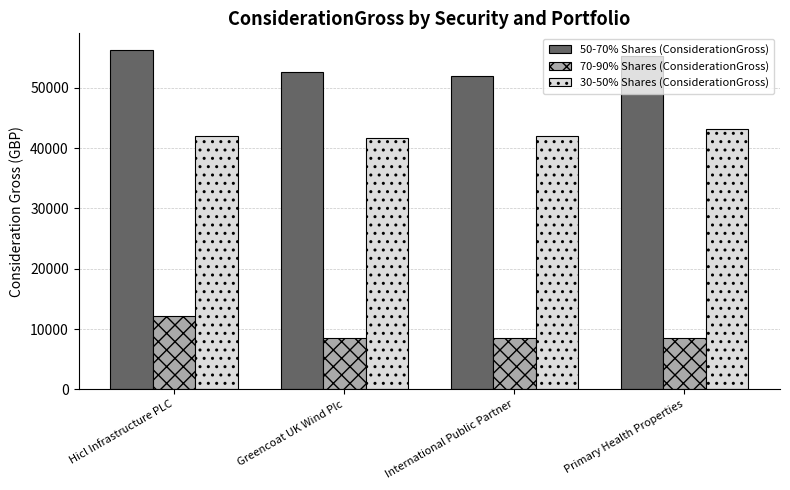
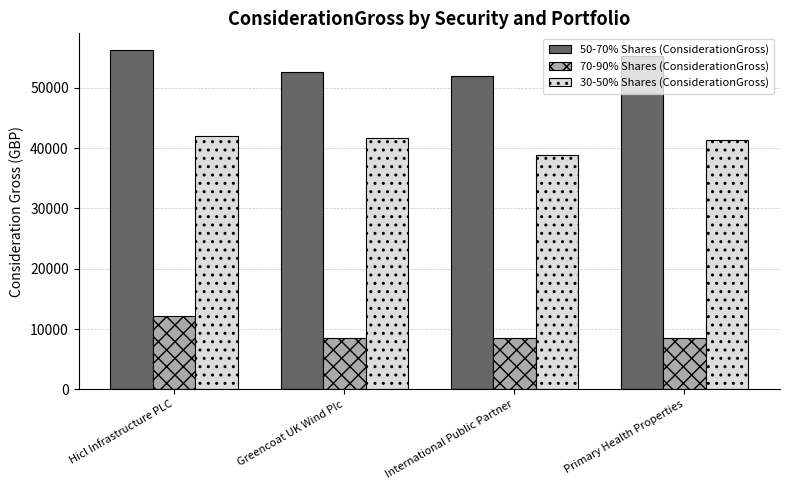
  {
    "50-70% Shares (ConsiderationGross)": {
      "Hicl Infrastructure PLC": 56000,
      "Greencoat UK Wind Plc": 53000,
      "International Public Partner": 52000
    },
    "70-90% Shares (ConsiderationGross)": {
      "Hicl Infrastructure PLC": 12000,
      "Greencoat UK Wind Plc": 9000,
      "International Public Partner": 9000,
      "Primary Health Properties": 8000
    },
    "30-50% Shares (ConsiderationGross)": {
      "Hicl Infrastructure PLC": 42000,
      "Greencoat UK Wind Plc": 42000,
-     "International Public Partner": 42000,
-     "Primary Health Properties": 43000
+     "International Public Partner": 39000,
+     "Primary Health Properties": 41000
    }
  }
